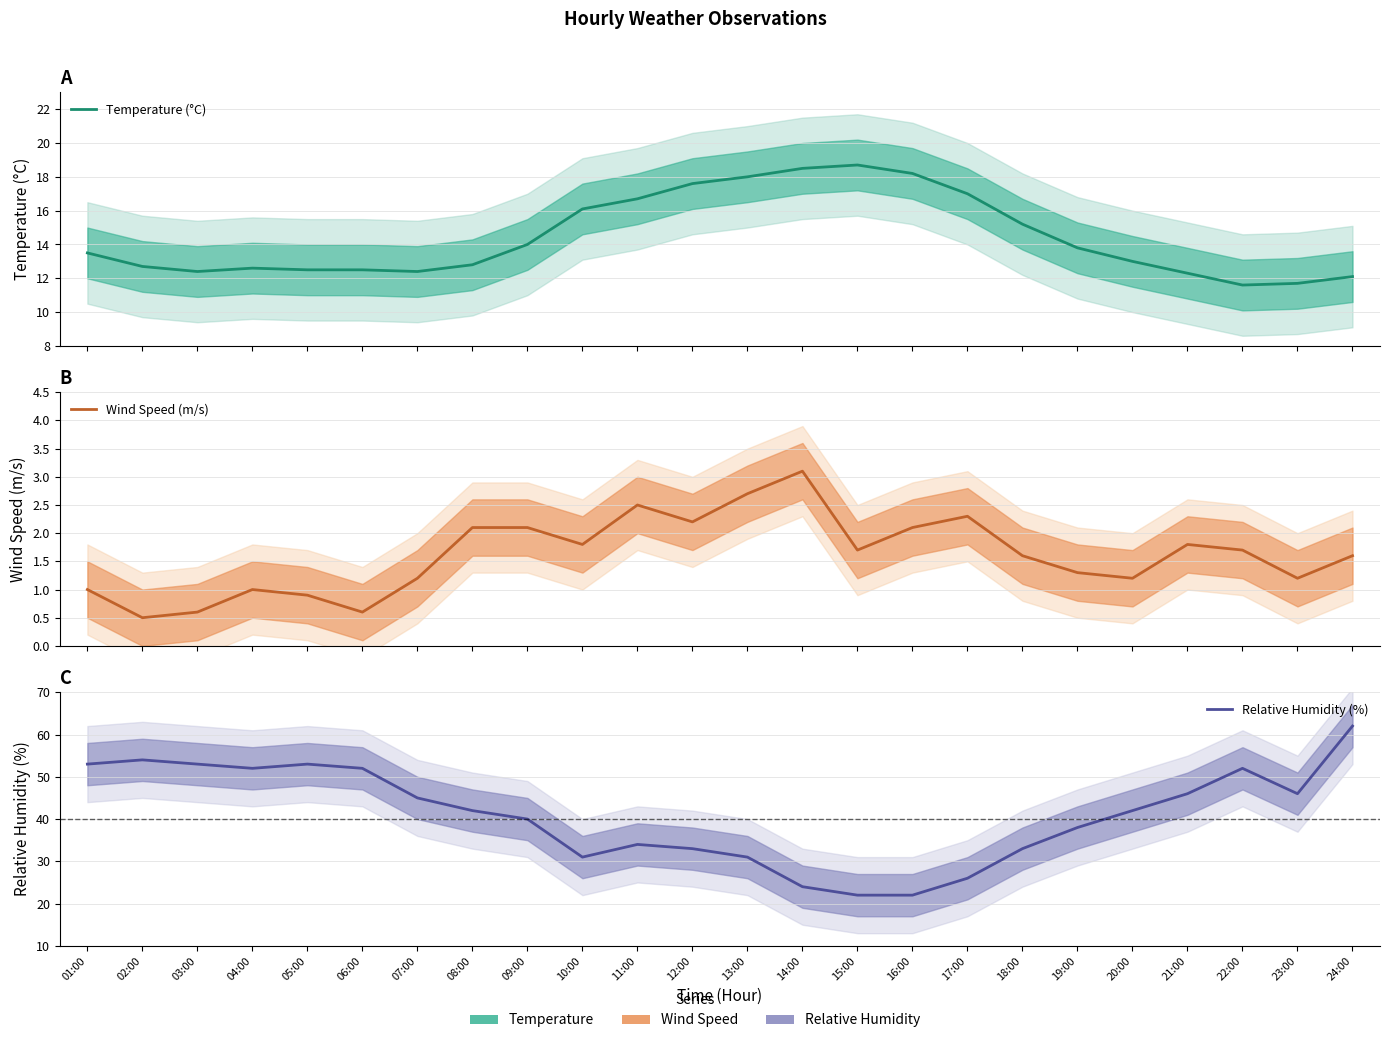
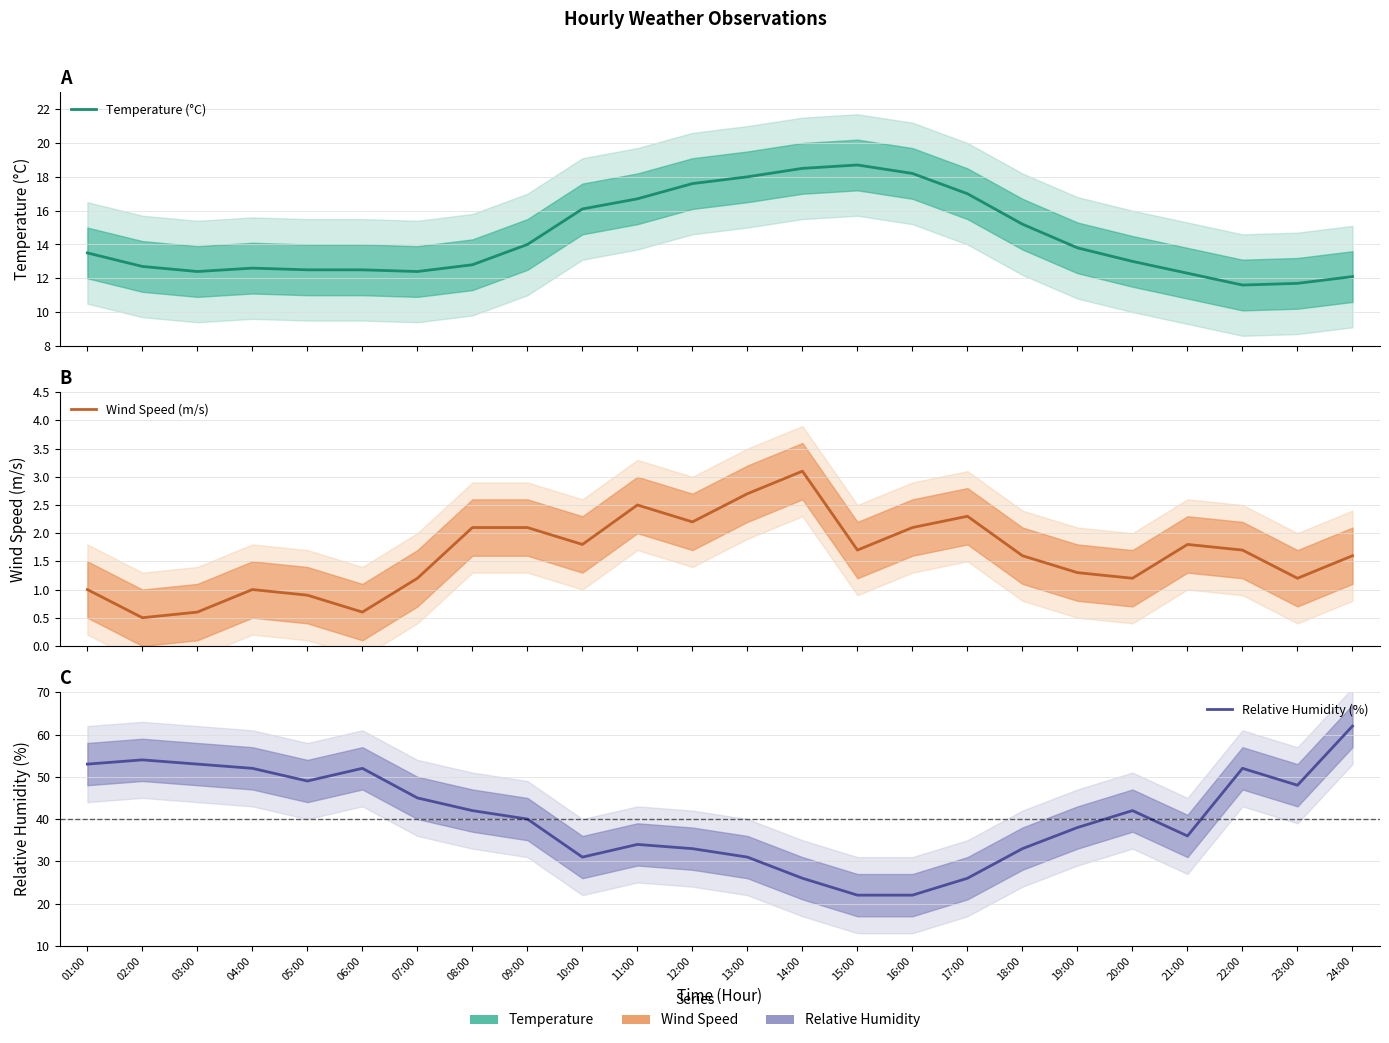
  {
    "C": {
      "Relative Humidity (%)": {
        "01:00": 53,
        "02:00": 54,
        "03:00": 53,
        "04:00": 52,
-       "05:00": 53,
+       "05:00": 49,
        "06:00": 52,
        "07:00": 45,
        "08:00": 42,
        "09:00": 40,
        "10:00": 31,
        "11:00": 34,
        "12:00": 33,
        "13:00": 31,
-       "14:00": 24,
+       "14:00": 26,
        "15:00": 22,
        "16:00": 22,
        "17:00": 26,
        "18:00": 33,
        "19:00": 38,
        "20:00": 42,
-       "21:00": 46,
+       "21:00": 36,
        "22:00": 52,
-       "23:00": 46,
+       "23:00": 48,
        "24:00": 62
      }
    }
  }
